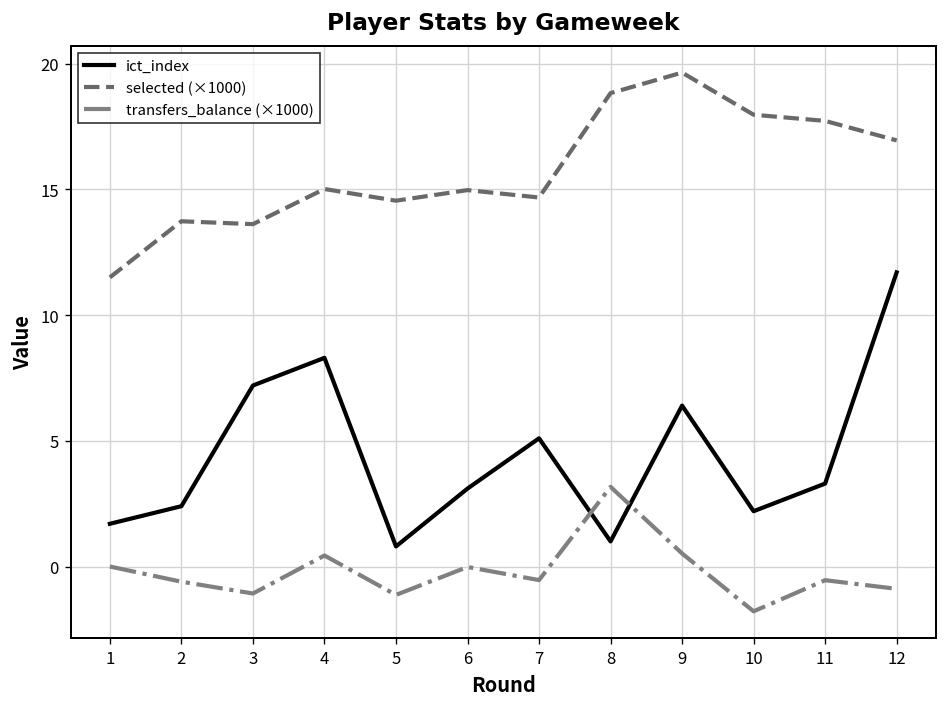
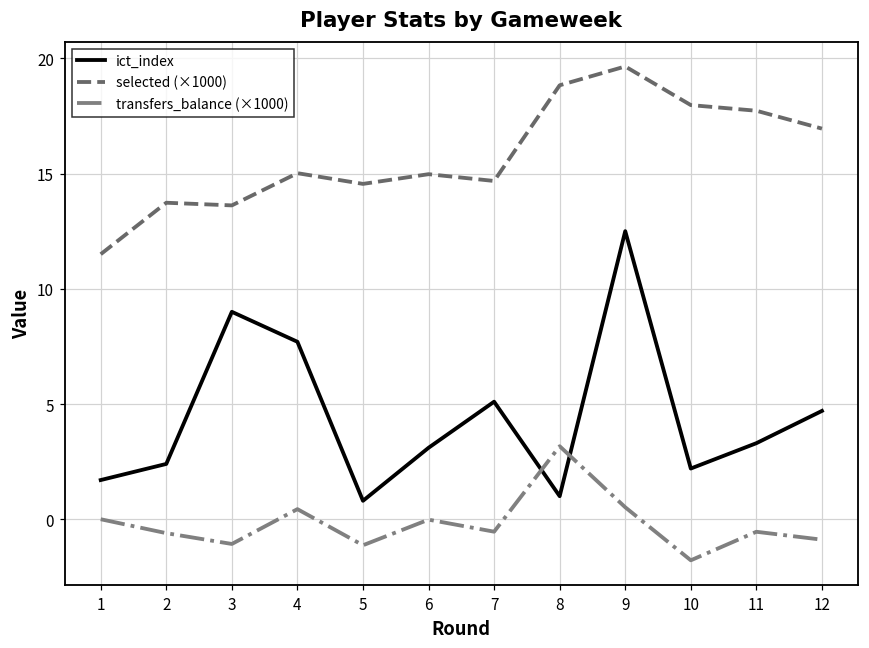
  {
    "ict_index": {
      "1": 1.7,
      "2": 2.4,
-     "3": 7.2,
-     "4": 8.3,
+     "3": 9.0,
+     "4": 7.7,
      "5": 0.8,
      "6": 3.1,
      "7": 5.1,
      "8": 1.0,
-     "9": 6.4,
+     "9": 12.5,
      "10": 2.2,
      "11": 3.3,
-     "12": 11.7
+     "12": 4.7
    }
  }
